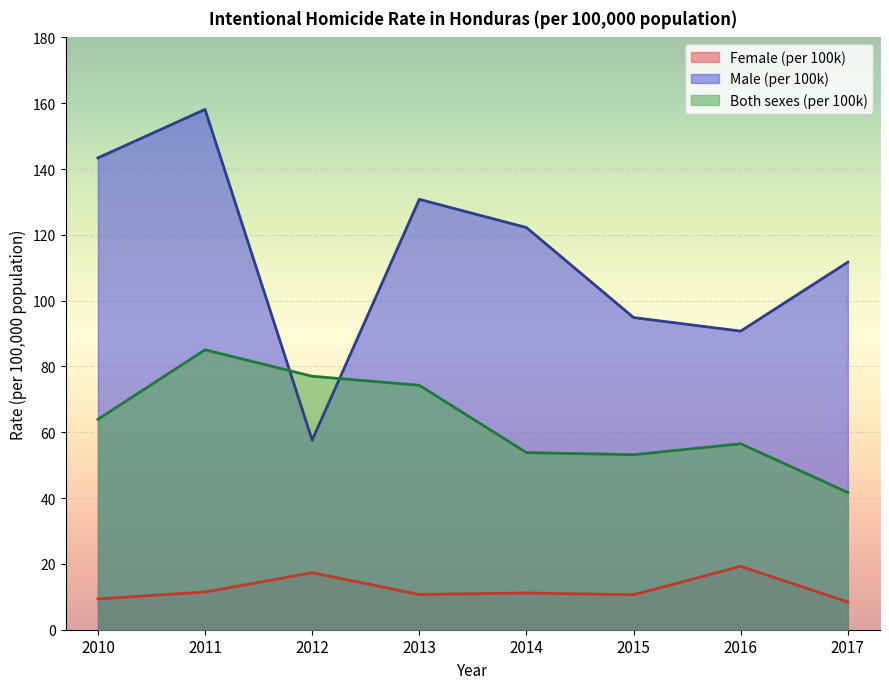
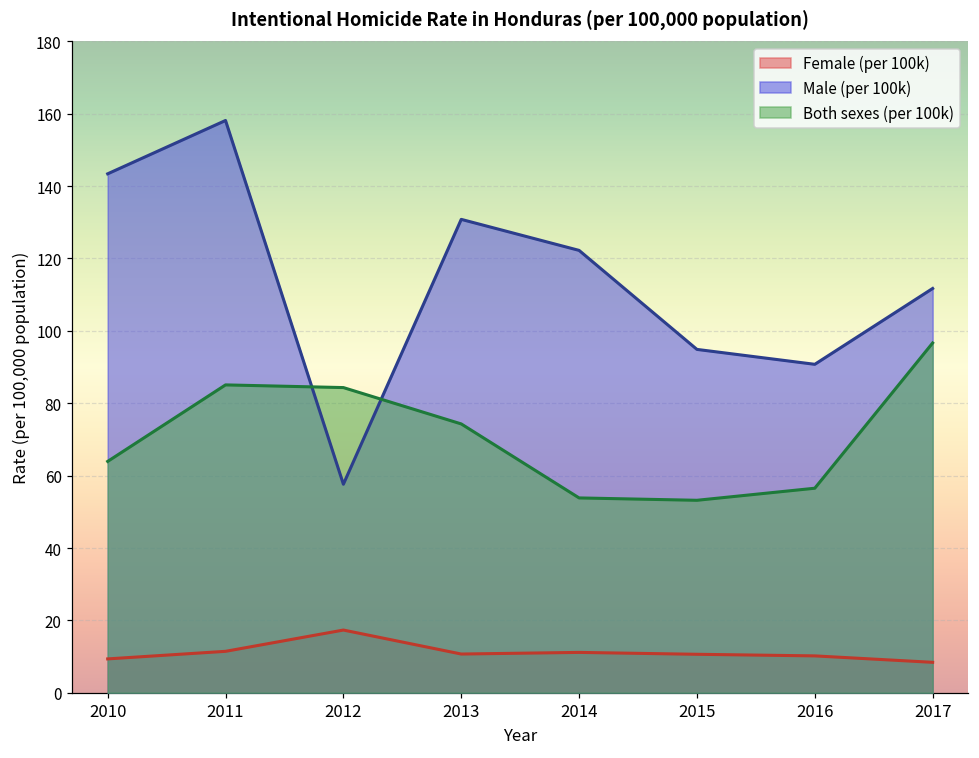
  {
    "Female (per 100k)": {
      "2010": 9,
      "2011": 11,
      "2012": 17,
      "2013": 11,
      "2014": 11,
      "2015": 11,
-     "2016": 19,
+     "2016": 10,
      "2017": 8
    },
    "Male (per 100k)": {
      "2010": 143,
      "2011": 158,
      "2012": 58,
      "2013": 131,
      "2014": 122,
      "2015": 95,
      "2016": 91,
      "2017": 112
    },
    "Both sexes (per 100k)": {
      "2010": 64,
      "2011": 85,
-     "2012": 77,
+     "2012": 84,
      "2013": 74,
      "2014": 54,
      "2015": 53,
      "2016": 57,
-     "2017": 42
+     "2017": 97
    }
  }
